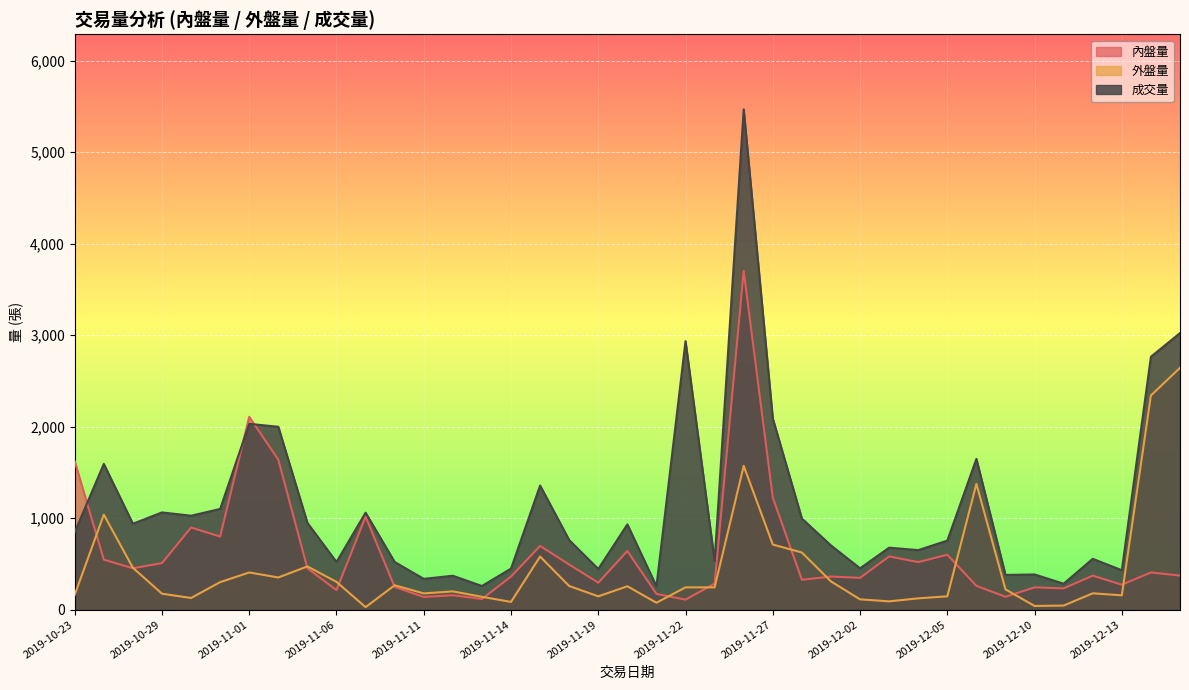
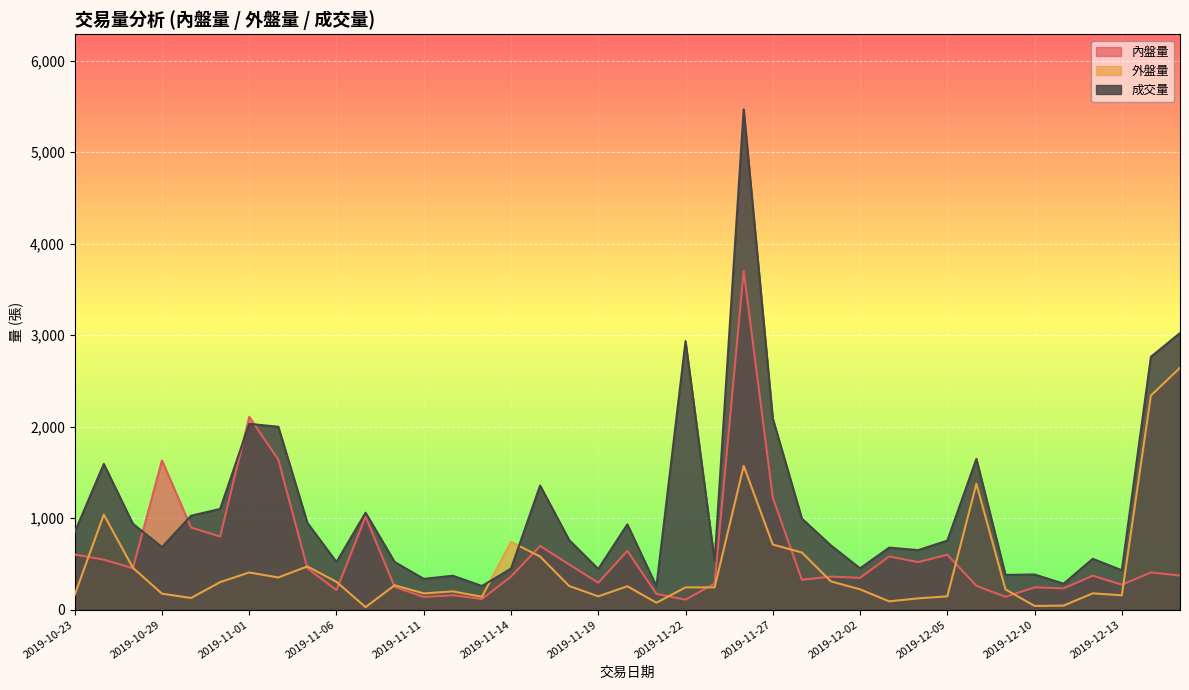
  {
    "內盤量": {
-     "2019-10-23": "1,600",
-     "2019-10-29": "500",
+     "2019-10-23": "600",
+     "2019-10-29": "1,600",
      "2019-11-01": "2,100",
      "2019-11-06": "200",
      "2019-11-11": "100",
      "2019-11-14": "400",
      "2019-11-19": "300",
      "2019-11-22": "100",
      "2019-11-27": "1,200",
      "2019-12-02": "300",
      "2019-12-05": "600",
      "2019-12-10": "200",
      "2019-12-13": "300"
    },
    "外盤量": {
      "2019-10-23": "200",
      "2019-10-29": "200",
      "2019-11-01": "400",
      "2019-11-06": "300",
      "2019-11-11": "200",
-     "2019-11-14": "100",
+     "2019-11-14": "700",
      "2019-11-19": "100",
      "2019-11-22": "200",
      "2019-11-27": "700",
-     "2019-12-02": "100",
+     "2019-12-02": "200",
      "2019-12-05": "100",
      "2019-12-10": "0",
      "2019-12-13": "200"
    },
    "成交量": {
      "2019-10-23": "800",
-     "2019-10-29": "1,100",
+     "2019-10-29": "700",
      "2019-11-01": "2,000",
      "2019-11-06": "500",
      "2019-11-11": "300",
      "2019-11-14": "400",
      "2019-11-19": "400",
      "2019-11-22": "2,900",
      "2019-11-27": "2,100",
      "2019-12-02": "500",
      "2019-12-05": "800",
      "2019-12-10": "400",
      "2019-12-13": "400"
    }
  }
